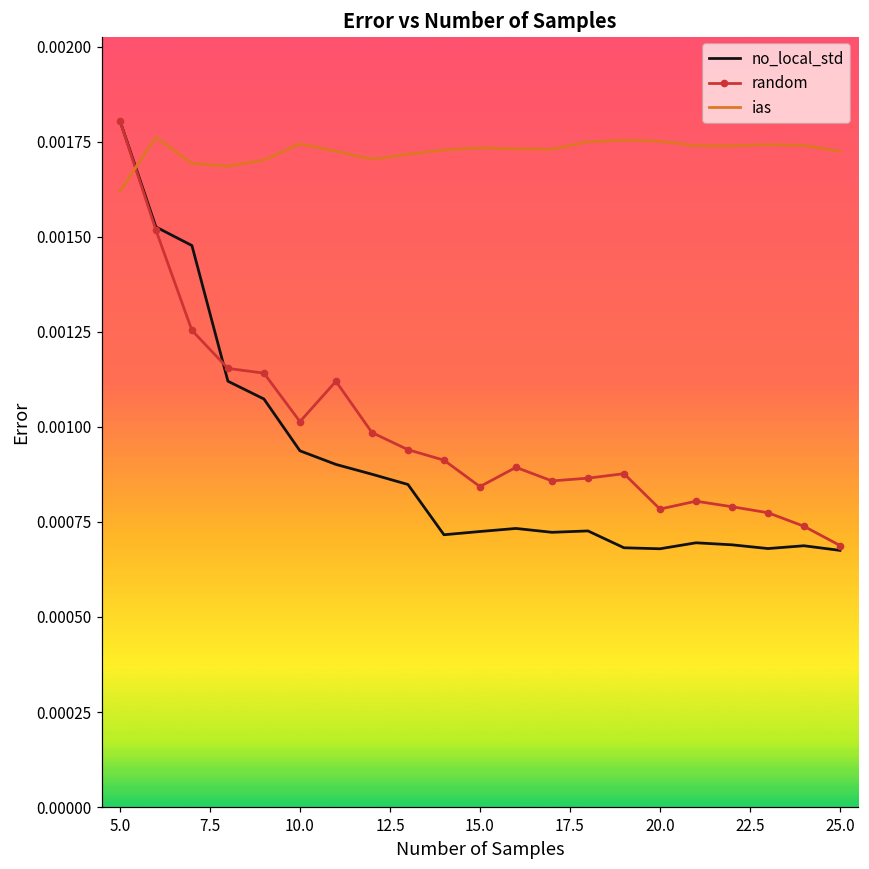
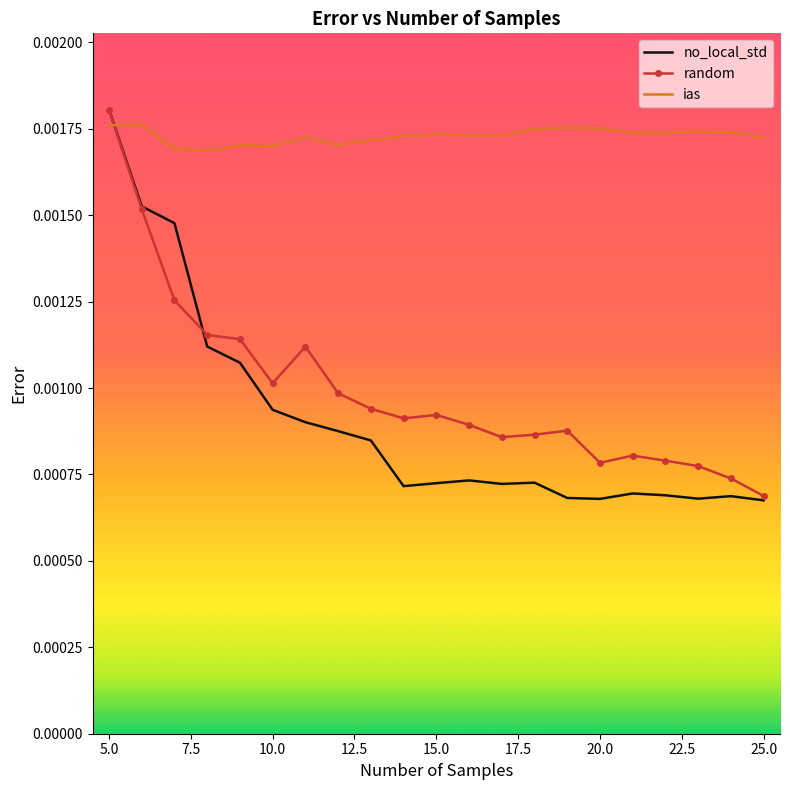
  {
    "no_local_std": {
      "10.0": 0.00094,
      "15.0": 0.00072,
      "20.0": 0.00068,
      "25.0": 0.00068
    },
    "random": {
      "10.0": 0.00101,
-     "15.0": 0.00084,
+     "15.0": 0.00092,
      "20.0": 0.00078,
      "25.0": 0.00069
    },
    "ias": {
-     "5.0": 0.00162,
-     "10.0": 0.00174,
+     "5.0": 0.00176,
+     "10.0": 0.00170,
      "15.0": 0.00173,
      "20.0": 0.00175,
      "25.0": 0.00172
    }
  }
